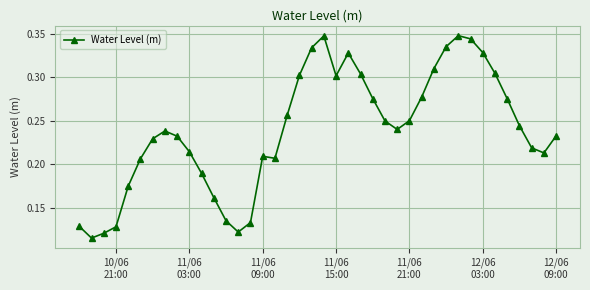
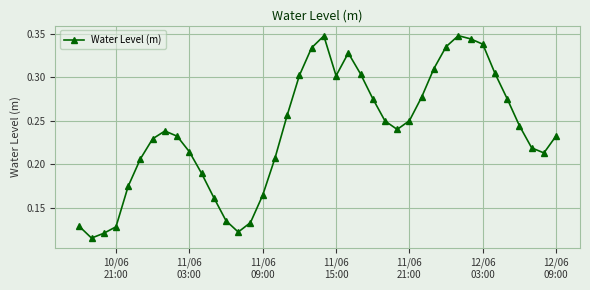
  {
    "10/06 21:00": 0.13,
    "11/06 03:00": 0.21,
-   "11/06 09:00": 0.21,
+   "11/06 09:00": 0.16,
    "11/06 15:00": 0.30,
    "11/06 21:00": 0.25,
-   "12/06 03:00": 0.33,
+   "12/06 03:00": 0.34,
    "12/06 09:00": 0.23
  }
